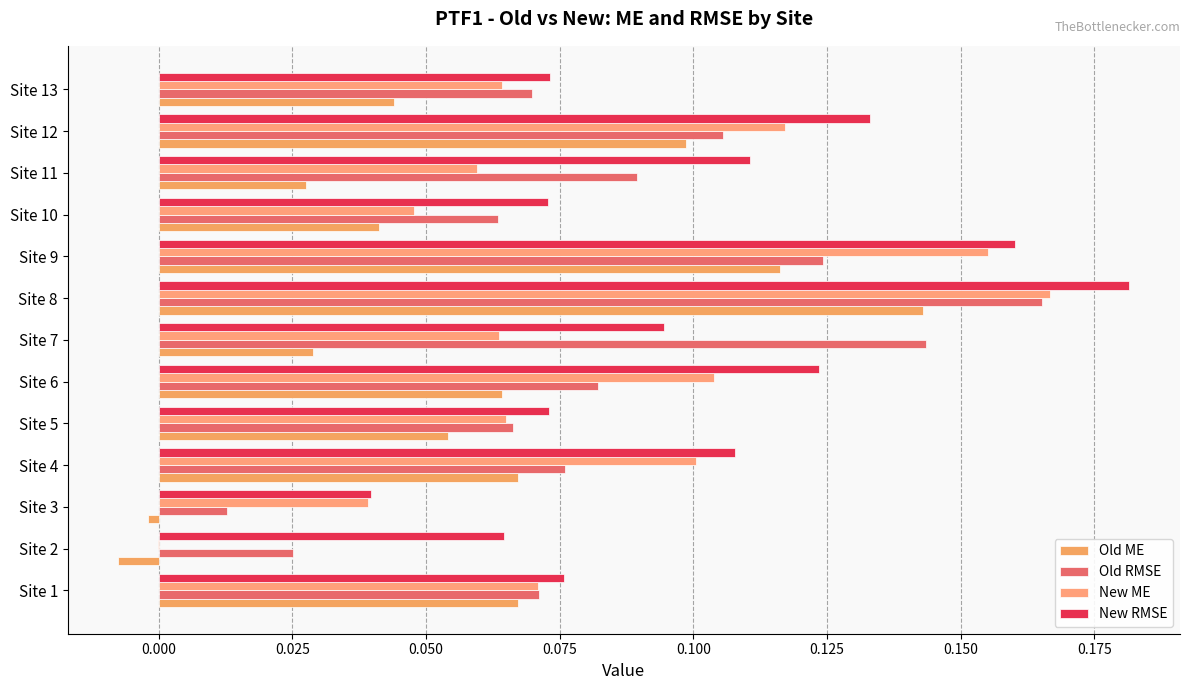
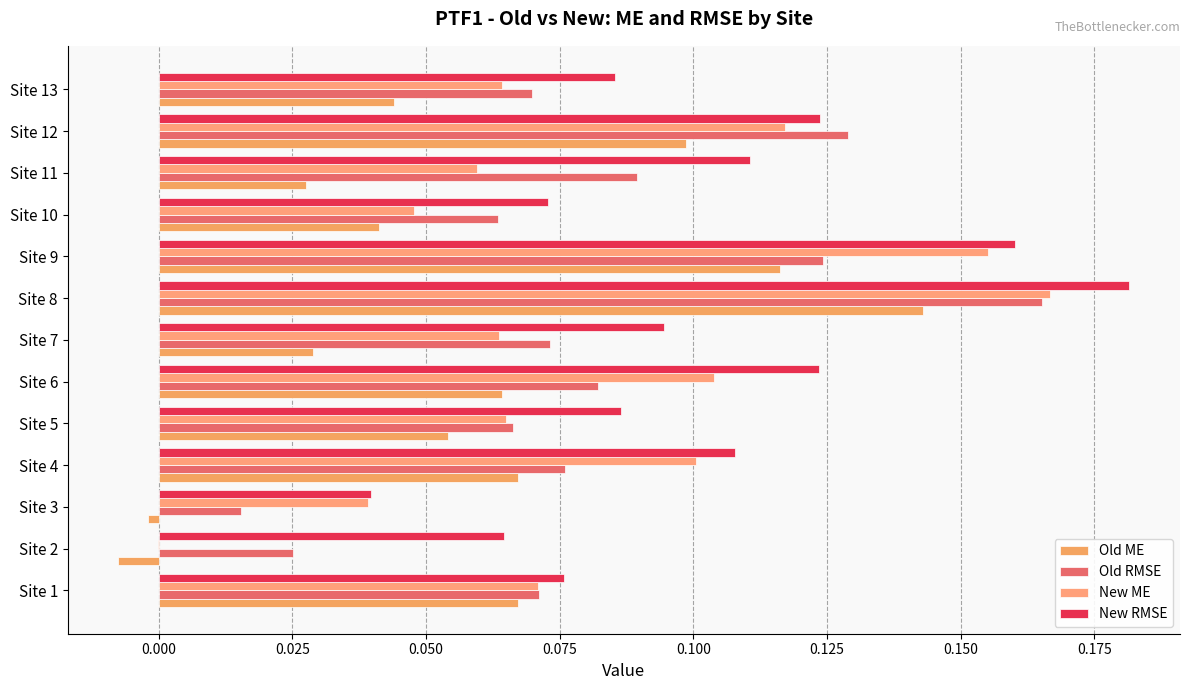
  {
    "Old RMSE": {
      "Site 13": 0.070,
-     "Site 12": 0.106,
+     "Site 12": 0.129,
      "Site 11": 0.090,
      "Site 10": 0.064,
      "Site 9": 0.124,
      "Site 8": 0.165,
-     "Site 7": 0.144,
+     "Site 7": 0.073,
      "Site 6": 0.082,
      "Site 5": 0.066,
      "Site 4": 0.076,
-     "Site 3": 0.013,
+     "Site 3": 0.015,
      "Site 2": 0.025,
      "Site 1": 0.071
    },
    "New RMSE": {
-     "Site 13": 0.073,
-     "Site 12": 0.133,
+     "Site 13": 0.085,
+     "Site 12": 0.124,
      "Site 11": 0.111,
      "Site 10": 0.073,
      "Site 9": 0.160,
      "Site 8": 0.182,
      "Site 7": 0.095,
      "Site 6": 0.124,
-     "Site 5": 0.073,
+     "Site 5": 0.086,
      "Site 4": 0.108,
      "Site 3": 0.040,
      "Site 2": 0.065,
      "Site 1": 0.076
    }
  }
